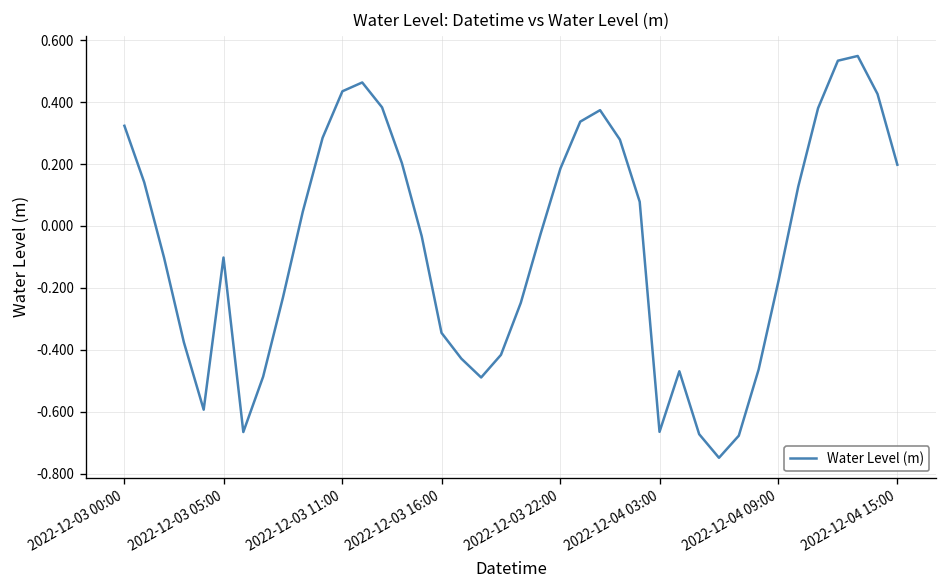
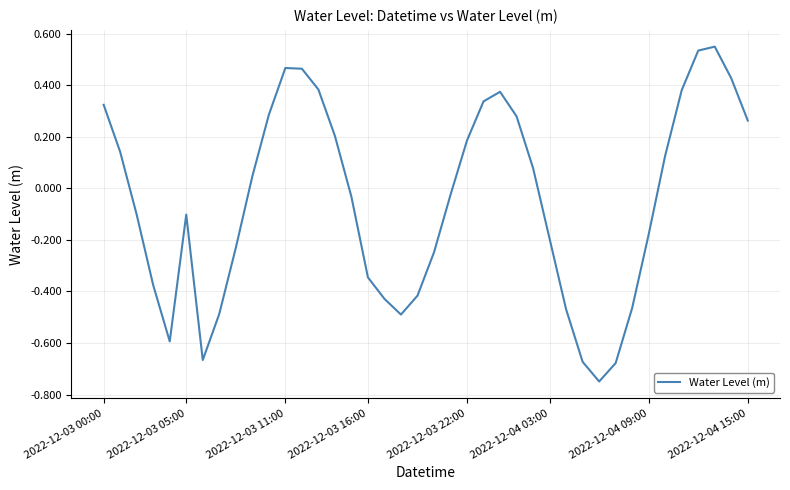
  {
    "2022-12-03 00:00": 0.32,
    "2022-12-03 05:00": -0.10,
-   "2022-12-03 11:00": 0.44,
+   "2022-12-03 11:00": 0.47,
    "2022-12-03 16:00": -0.35,
    "2022-12-03 22:00": 0.19,
-   "2022-12-04 03:00": -0.67,
+   "2022-12-04 03:00": -0.20,
    "2022-12-04 09:00": -0.18,
-   "2022-12-04 15:00": 0.20
+   "2022-12-04 15:00": 0.26
  }
